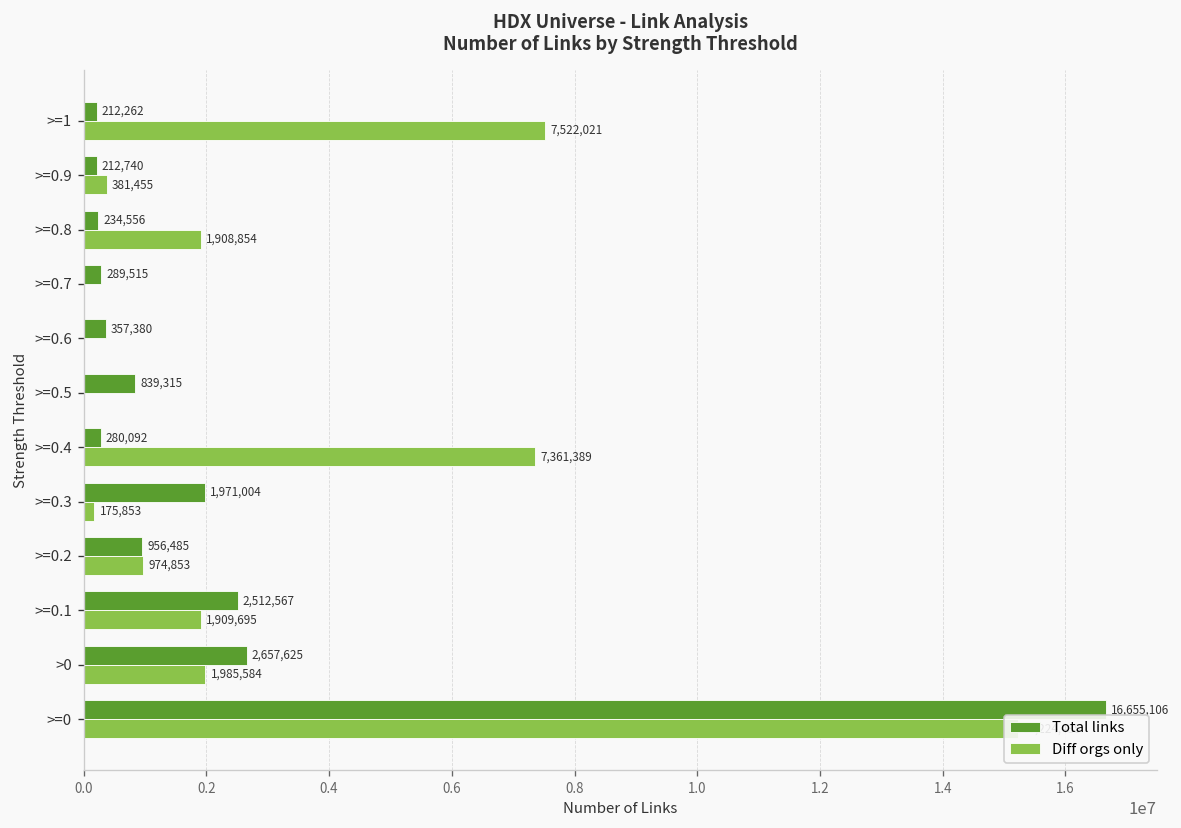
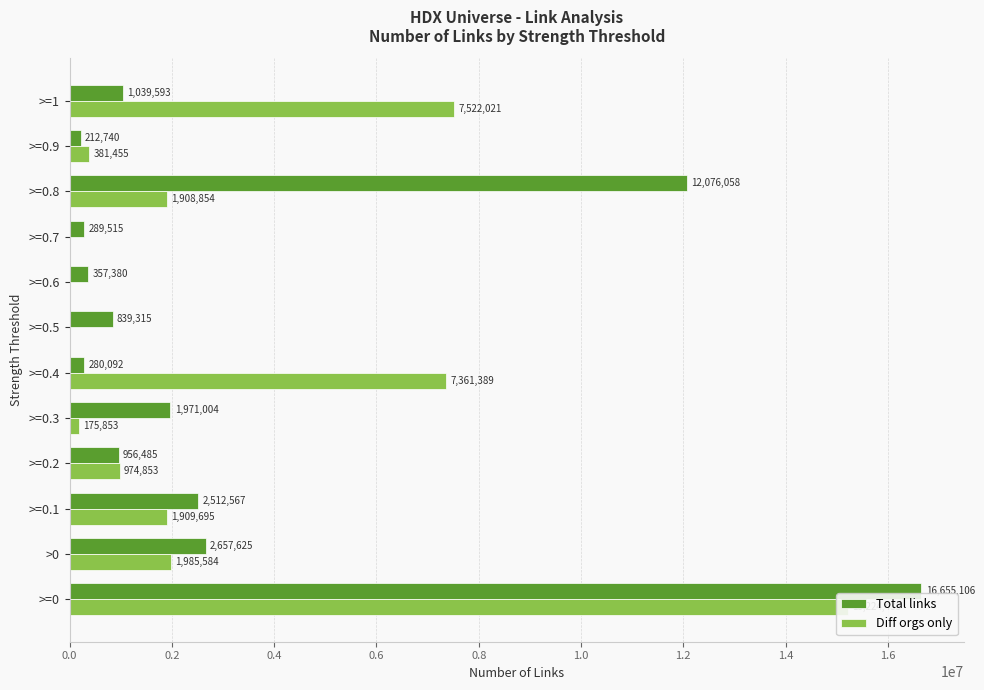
  {
    "Total links": {
-     ">=1": "212,262",
+     ">=1": "1,039,593",
      ">=0.9": "212,740",
-     ">=0.8": "234,556",
+     ">=0.8": "12,076,058",
      ">=0.7": "289,515",
      ">=0.6": "357,380",
      ">=0.5": "839,315",
      ">=0.4": "280,092",
      ">=0.3": "1,971,004",
      ">=0.2": "956,485",
      ">=0.1": "2,512,567",
      ">0": "2,657,625"
    },
    "Diff orgs only": {
      ">=1": "7,522,021",
      ">=0.9": "381,455",
      ">=0.8": "1,908,854",
      ">=0.4": "7,361,389",
      ">=0.3": "175,853",
      ">=0.2": "974,853",
      ">=0.1": "1,909,695",
      ">0": "1,985,584"
    }
  }
